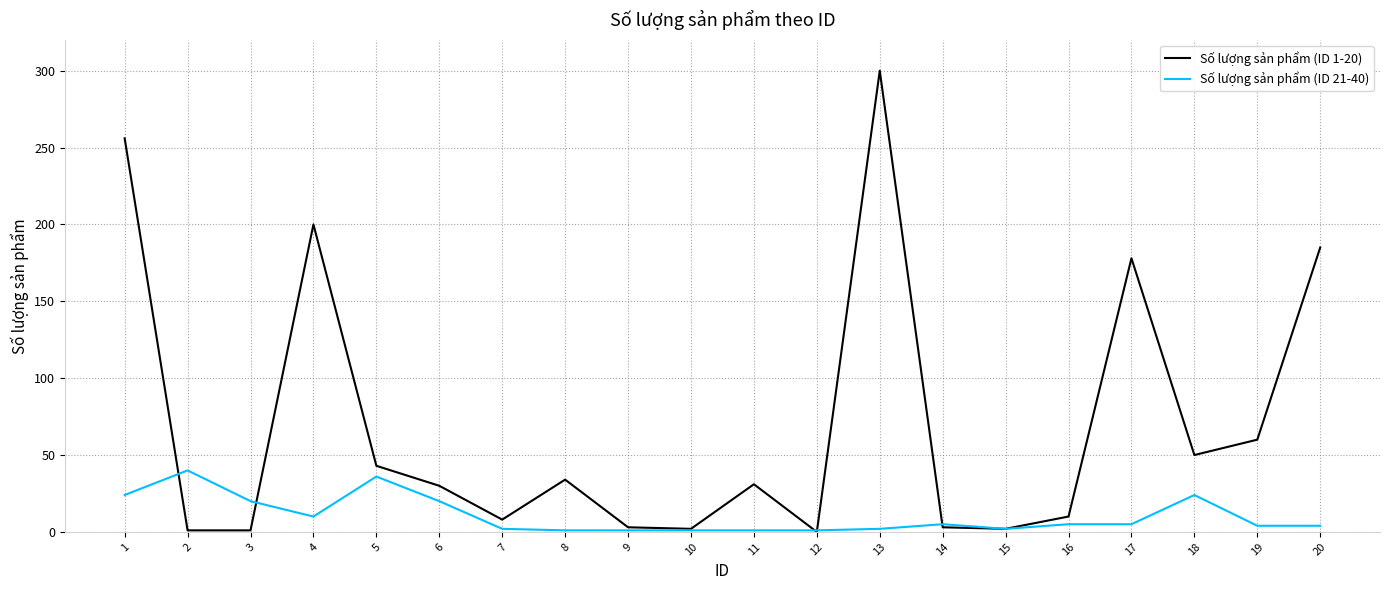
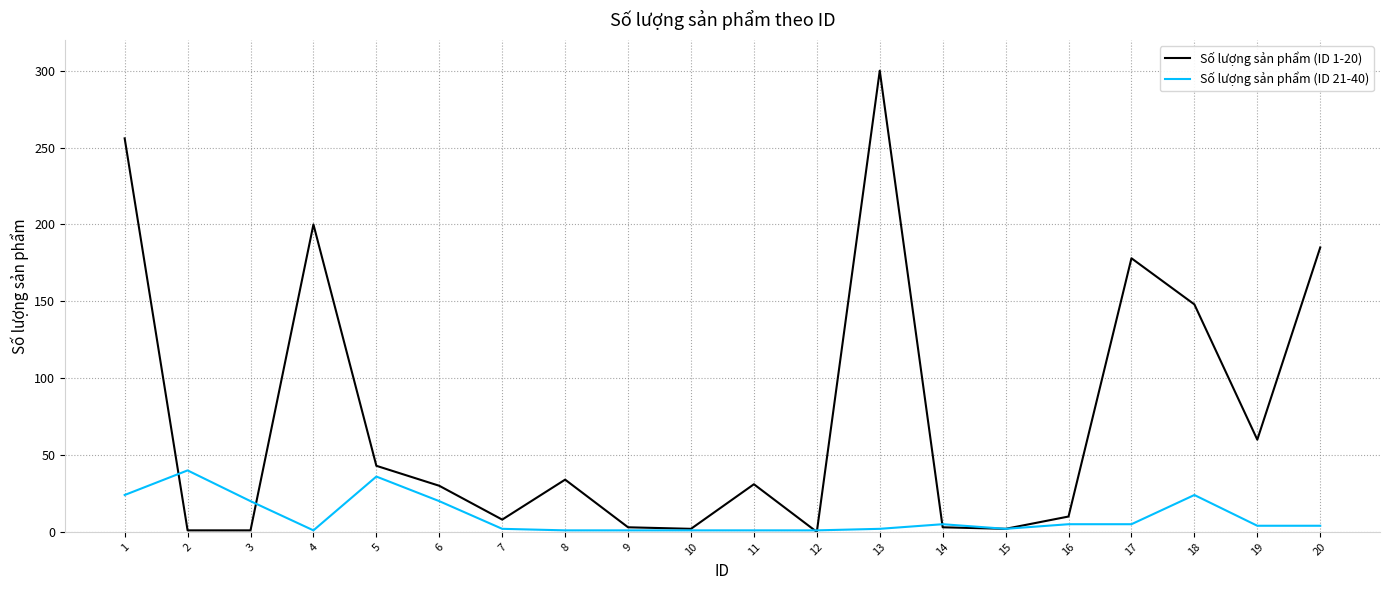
  {
    "Số lượng sản phẩm (ID 1-20)": {
      "1": 256,
      "2": 1,
      "3": 1,
      "4": 200,
      "5": 43,
      "6": 30,
      "7": 8,
      "8": 34,
      "9": 3,
      "11": 31,
      "13": 300,
      "14": 3,
      "16": 10,
      "17": 178,
-     "18": 50,
+     "18": 148,
      "19": 60,
      "20": 185
    },
    "Số lượng sản phẩm (ID 21-40)": {
      "1": 24,
      "2": 40,
      "3": 20,
-     "4": 10,
+     "4": 1,
      "5": 36,
      "6": 20,
      "7": 2,
      "8": 1,
      "9": 1,
      "11": 1,
      "13": 2,
      "14": 5,
      "16": 5,
      "17": 5,
      "18": 24,
      "19": 4,
      "20": 4
    }
  }
